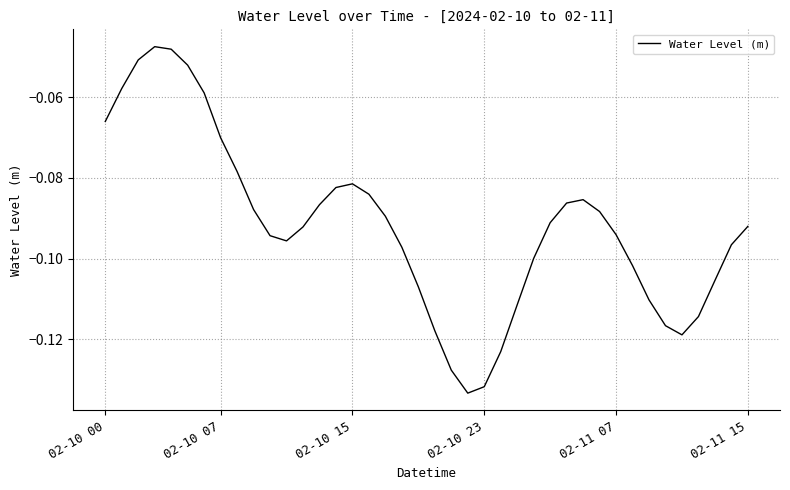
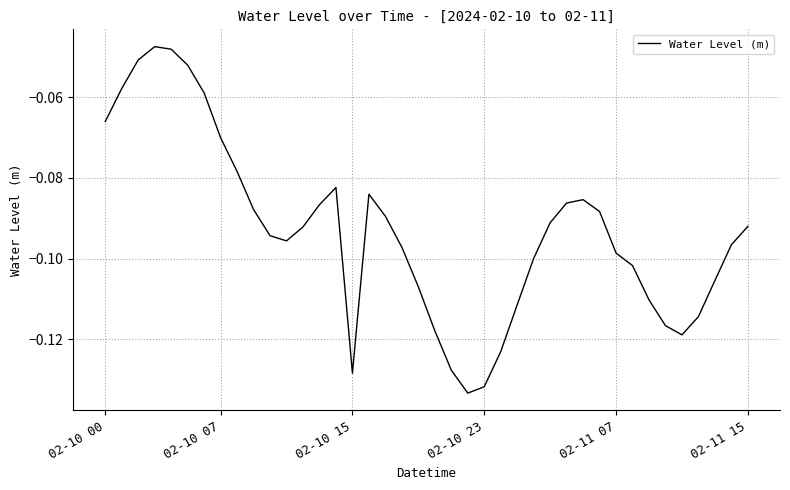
  {
    "02-10 00": -0.066,
    "02-10 07": -0.070,
-   "02-10 15": -0.081,
+   "02-10 15": -0.128,
    "02-10 23": -0.132,
-   "02-11 07": -0.094,
+   "02-11 07": -0.099,
    "02-11 15": -0.092
  }
